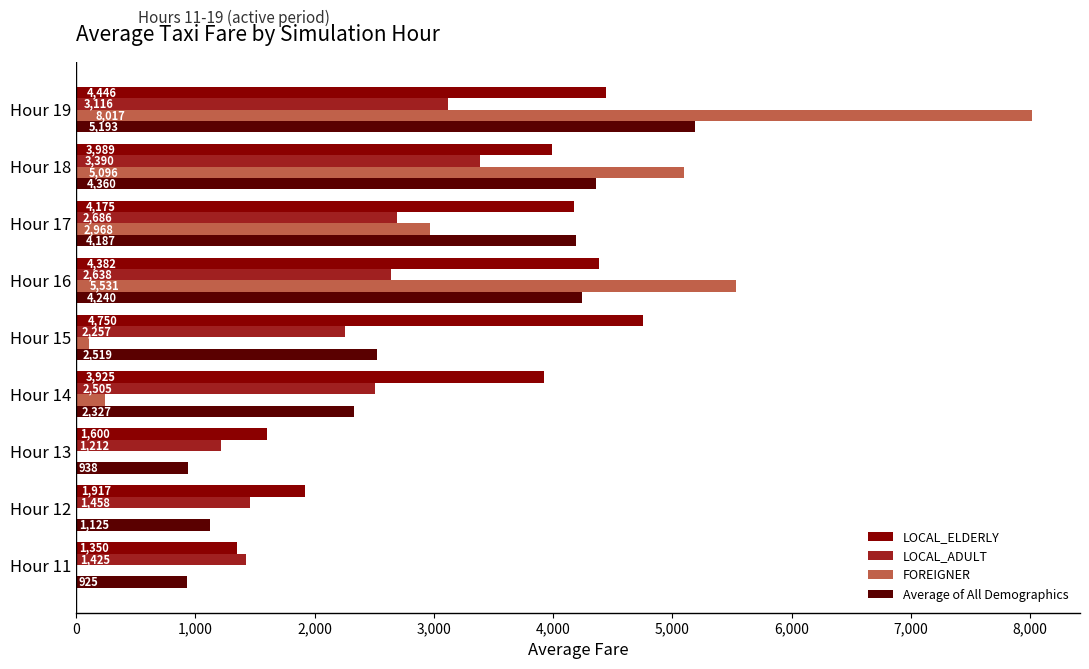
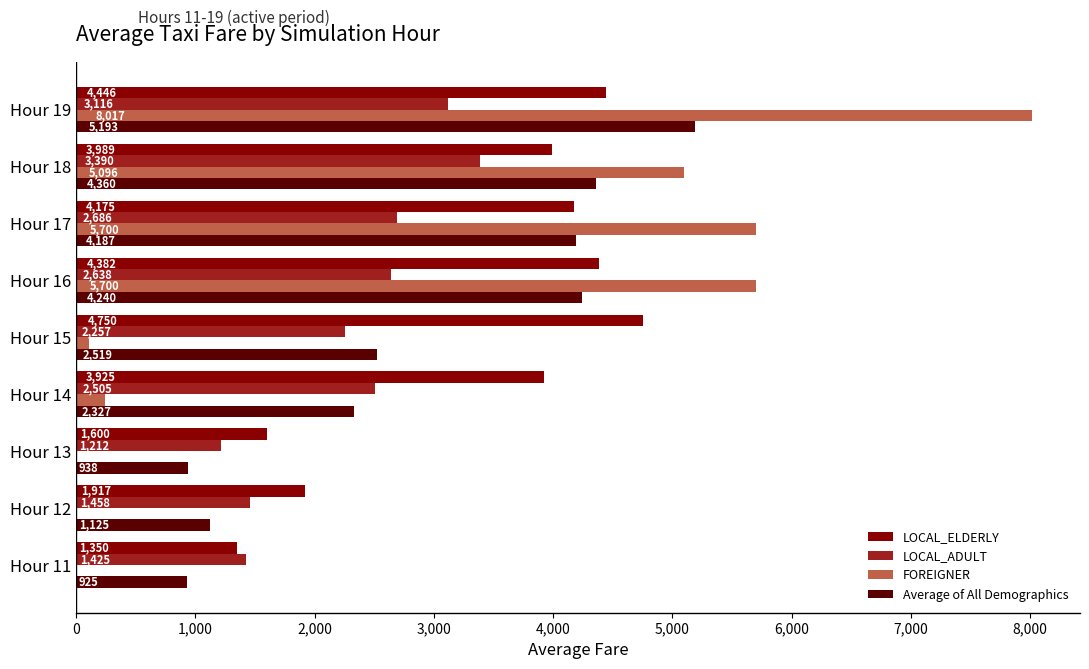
  {
    "FOREIGNER": {
      "Hour 19": "8,017",
      "Hour 18": "5,096",
-     "Hour 17": "2,968",
-     "Hour 16": "5,531"
+     "Hour 17": "5,700",
+     "Hour 16": "5,700"
    }
  }
